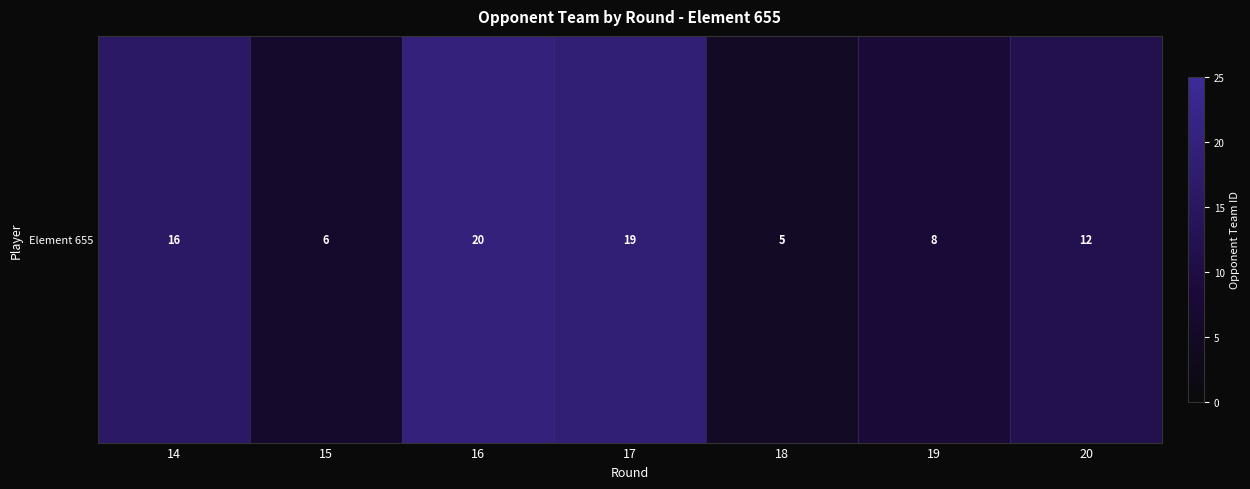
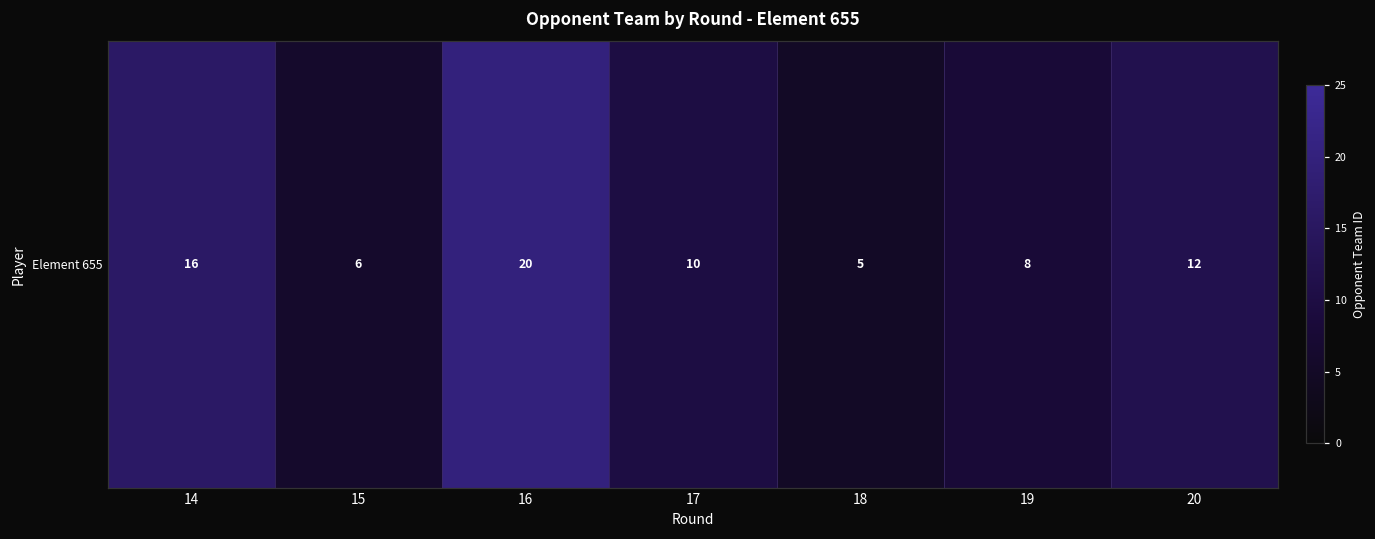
  {
    "Element 655": {
      "14": 16,
      "15": 6,
      "16": 20,
-     "17": 19,
+     "17": 10,
      "18": 5,
      "19": 8,
      "20": 12
    }
  }
